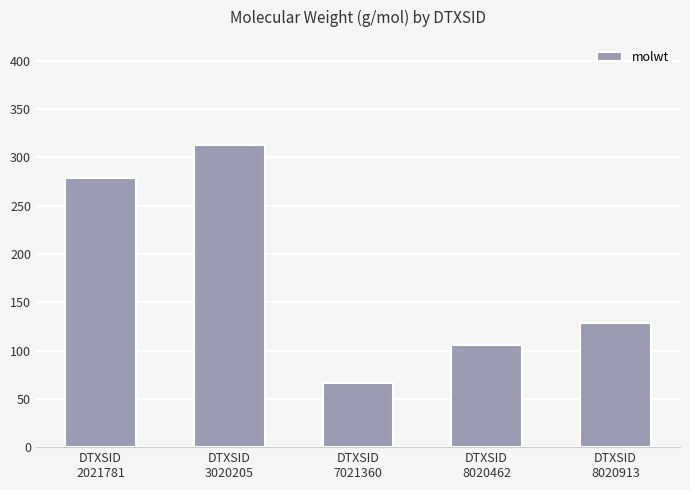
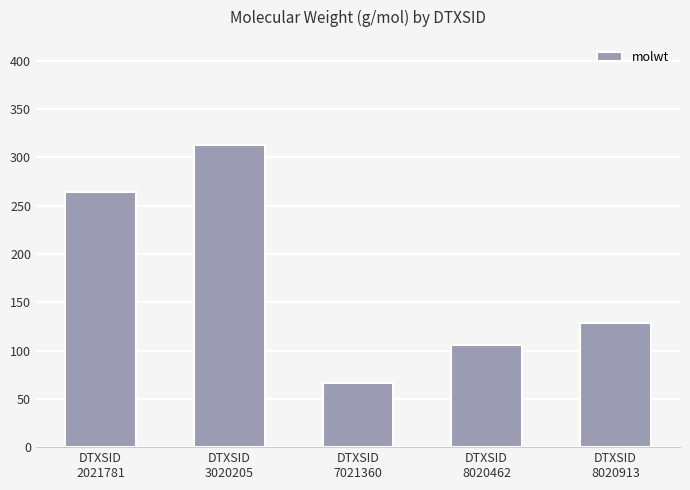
  {
-   "DTXSID 2021781": 280,
+   "DTXSID 2021781": 260,
    "DTXSID 3020205": 310,
    "DTXSID 7021360": 70,
    "DTXSID 8020462": 110,
    "DTXSID 8020913": 130
  }
